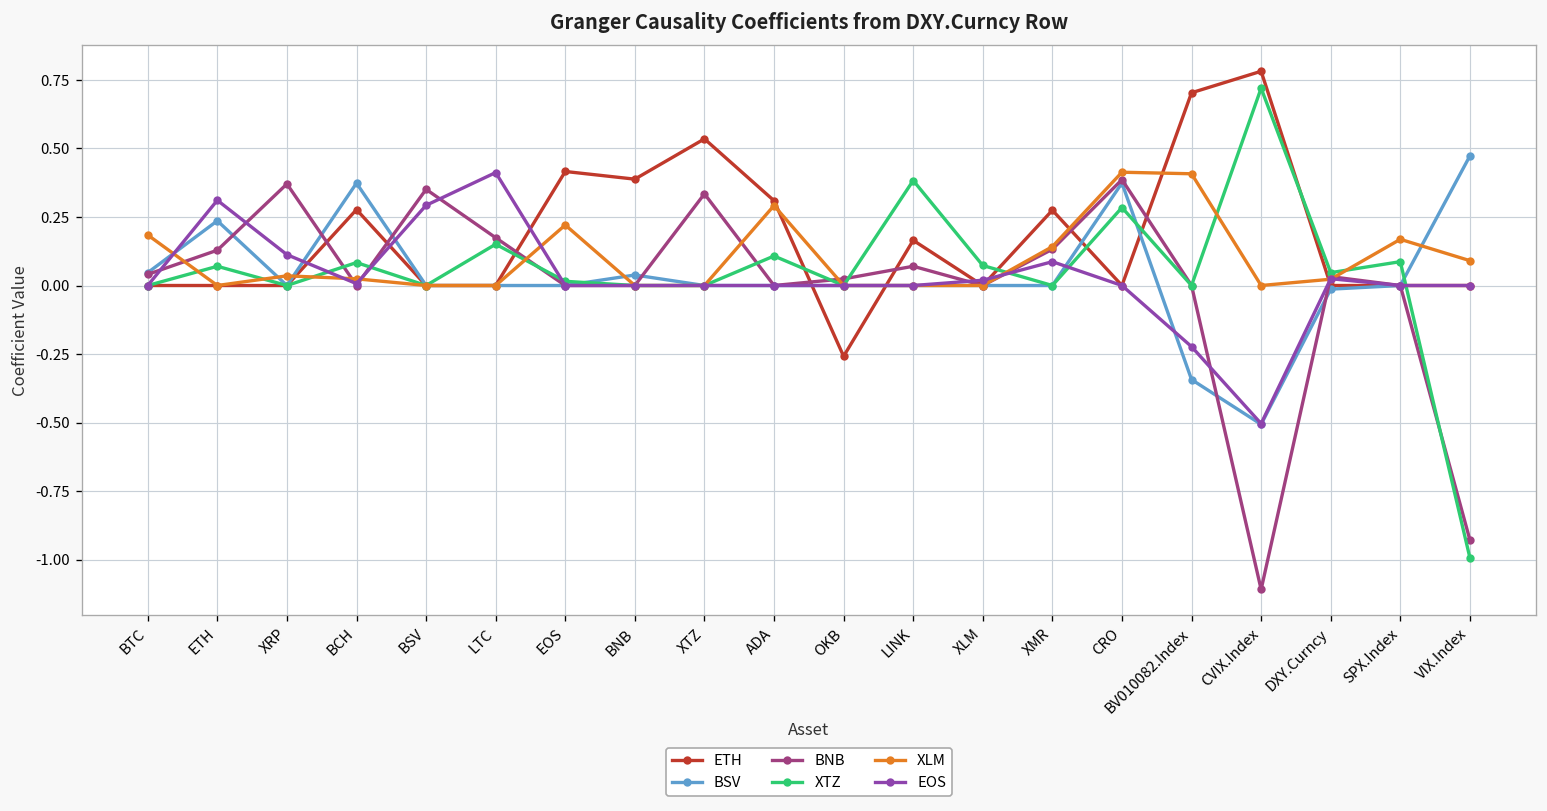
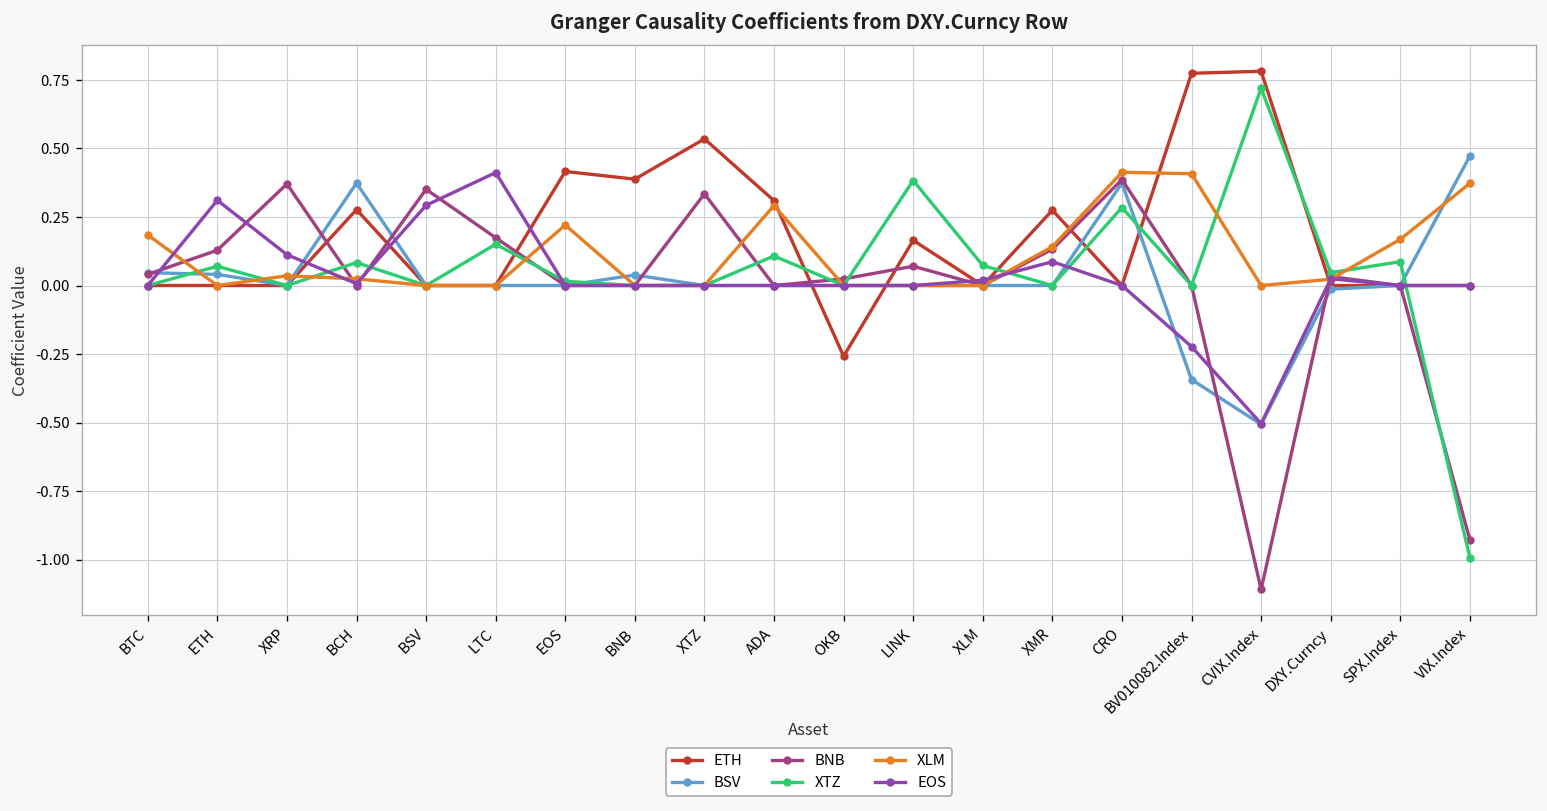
  {
    "ETH": {
      "BCH": 0.28,
      "EOS": 0.42,
      "BNB": 0.39,
      "XTZ": 0.53,
      "ADA": 0.31,
      "OKB": -0.26,
      "LINK": 0.16,
      "XMR": 0.27,
-     "BV010082.Index": 0.70,
+     "BV010082.Index": 0.77,
      "CVIX.Index": 0.78,
      "DXY.Curncy": 0.00
    },
    "BSV": {
-     "ETH": 0.24,
+     "ETH": 0.04,
      "BCH": 0.37,
      "BNB": 0.04,
      "CRO": 0.37,
      "BV010082.Index": -0.34,
      "DXY.Curncy": -0.01,
      "VIX.Index": 0.47
    },
    "XTZ": {
      "ETH": 0.07,
      "BCH": 0.08,
      "LTC": 0.15,
      "EOS": 0.02,
      "ADA": 0.11,
      "LINK": 0.38,
      "XLM": 0.07,
      "CRO": 0.28,
      "CVIX.Index": 0.72,
      "DXY.Curncy": 0.05,
      "SPX.Index": 0.09,
      "VIX.Index": -0.99
    },
    "XLM": {
      "BTC": 0.18,
      "XRP": 0.04,
      "BCH": 0.02,
      "EOS": 0.22,
      "ADA": 0.29,
      "CRO": 0.41,
      "BV010082.Index": 0.41,
      "CVIX.Index": 0.00,
      "SPX.Index": 0.17,
-     "VIX.Index": 0.09
+     "VIX.Index": 0.37
    }
  }
